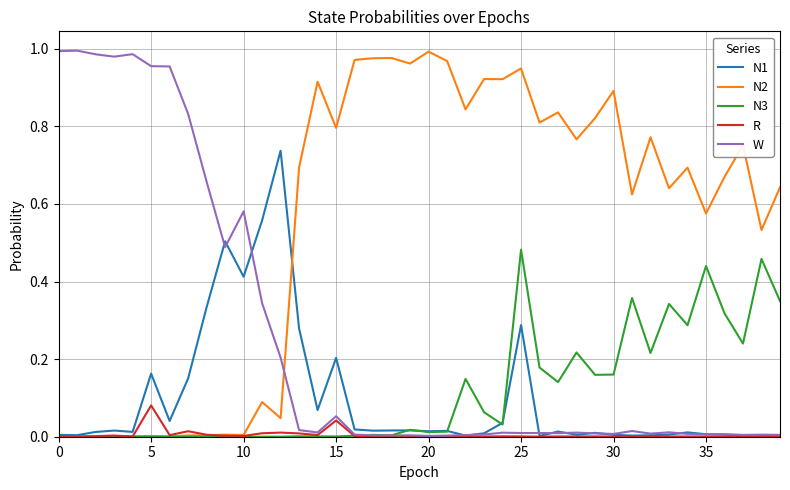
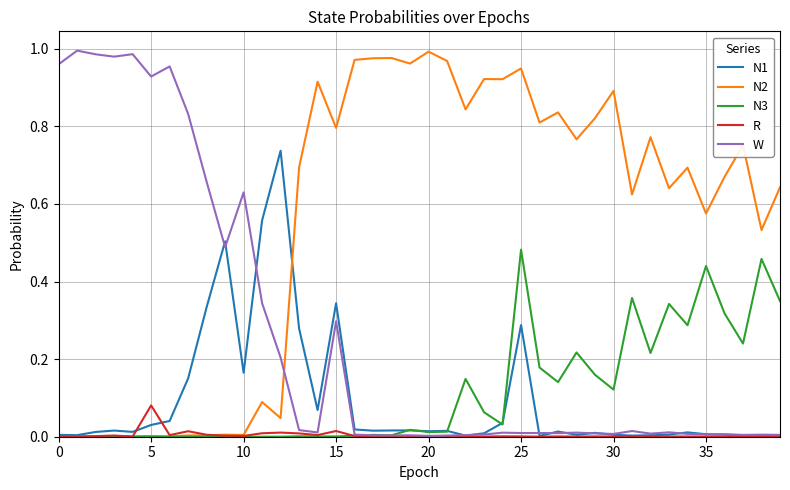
  {
    "N1": {
-     "5": 0.16,
-     "10": 0.41,
-     "15": 0.20,
+     "5": 0.03,
+     "10": 0.16,
+     "15": 0.34,
      "25": 0.29
    },
    "N2": {
      "15": 0.80,
      "20": 0.99,
      "25": 0.95,
      "30": 0.89,
      "35": 0.58
    },
    "N3": {
      "15": 0.00,
      "25": 0.48,
-     "30": 0.16,
+     "30": 0.12,
      "35": 0.44
    },
    "R": {
      "5": 0.08,
-     "15": 0.04,
+     "15": 0.01,
      "25": 0.00
    },
    "W": {
-     "0": 0.99,
-     "5": 0.96,
-     "10": 0.58,
-     "15": 0.05,
+     "0": 0.96,
+     "5": 0.93,
+     "10": 0.63,
+     "15": 0.30,
      "25": 0.01
    }
  }
